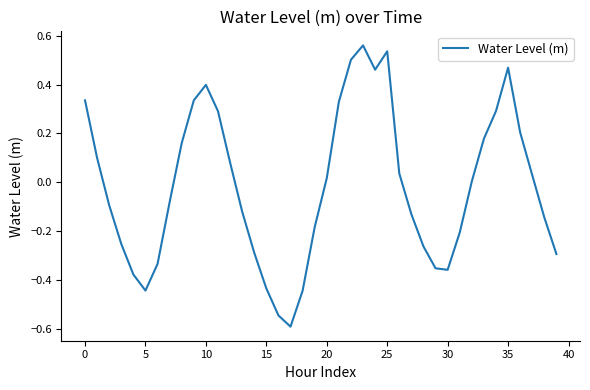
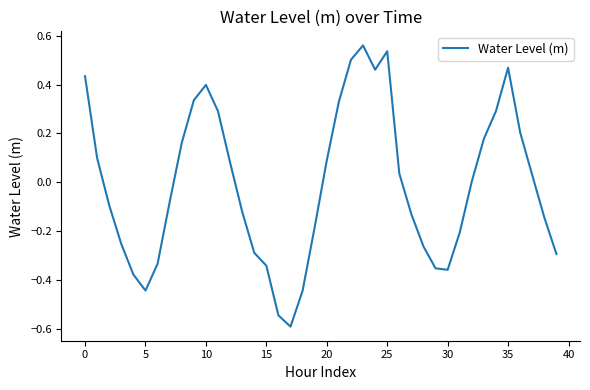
  {
-   "0": 0.34,
+   "0": 0.43,
    "5": -0.44,
    "10": 0.40,
-   "15": -0.43,
-   "20": 0.02,
+   "15": -0.34,
+   "20": 0.09,
    "25": 0.54,
    "30": -0.36,
    "35": 0.47
  }
